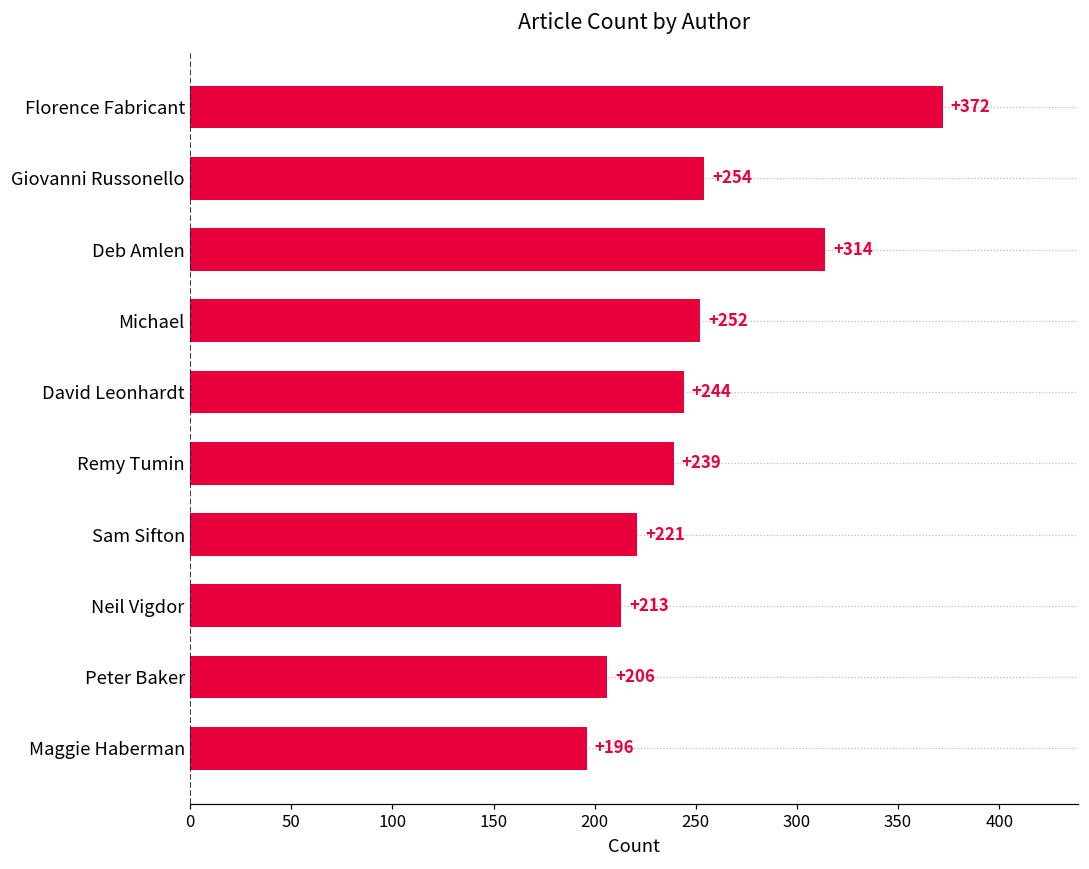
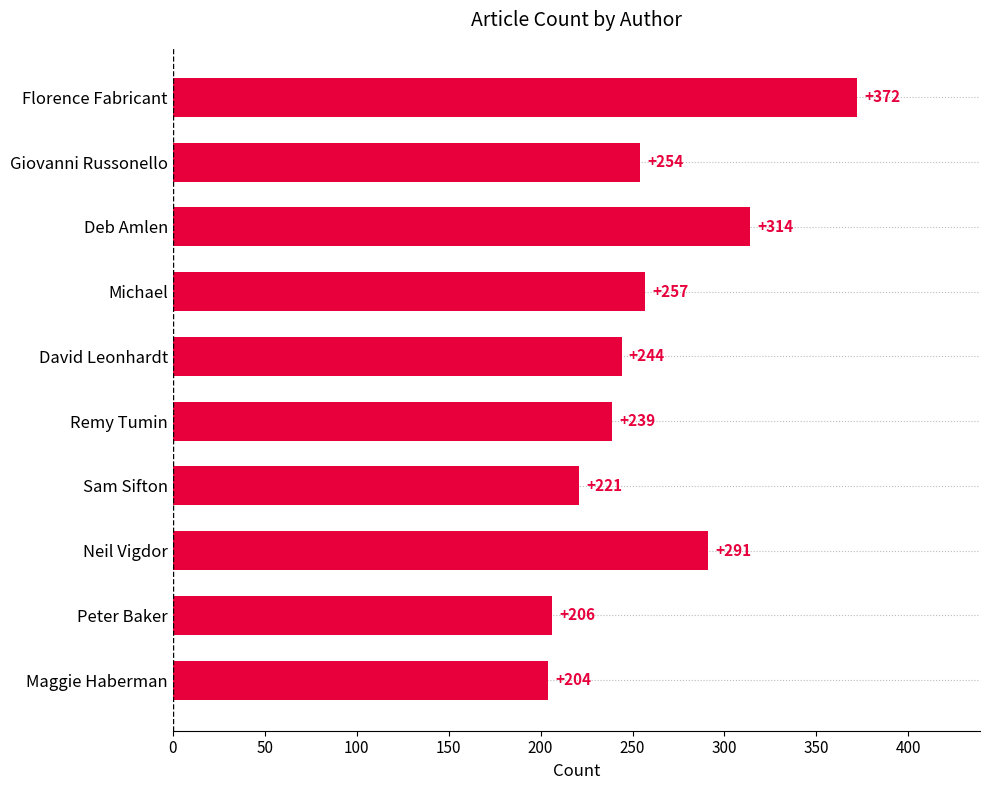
  {
    "Florence Fabricant": "+372",
    "Giovanni Russonello": "+254",
    "Deb Amlen": "+314",
-   "Michael": "+252",
+   "Michael": "+257",
    "David Leonhardt": "+244",
    "Remy Tumin": "+239",
    "Sam Sifton": "+221",
-   "Neil Vigdor": "+213",
+   "Neil Vigdor": "+291",
    "Peter Baker": "+206",
-   "Maggie Haberman": "+196"
+   "Maggie Haberman": "+204"
  }
